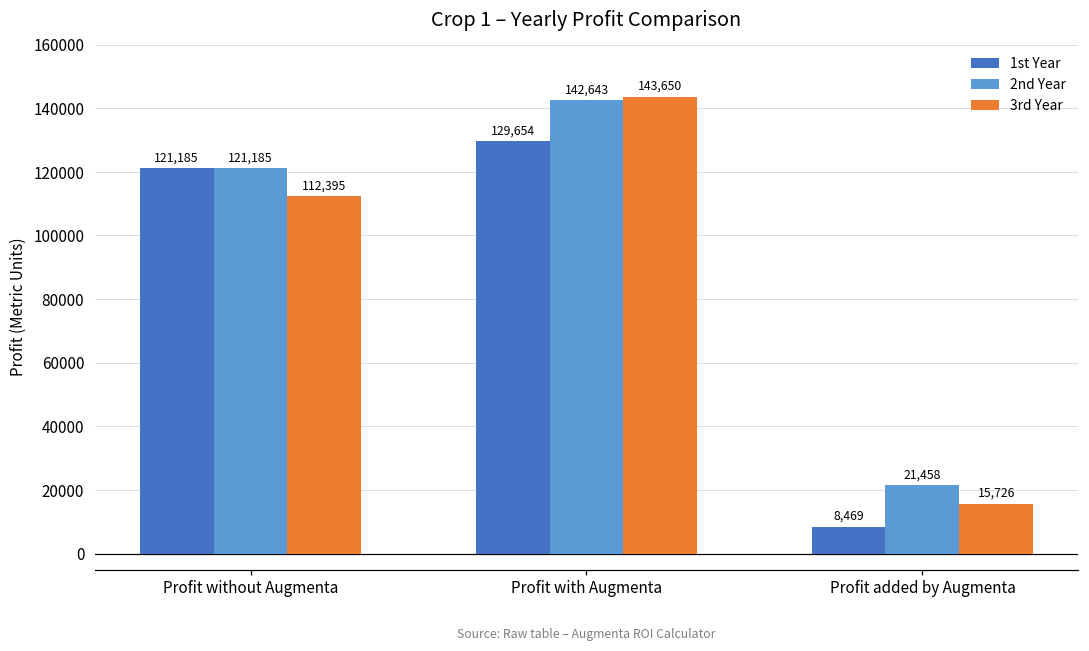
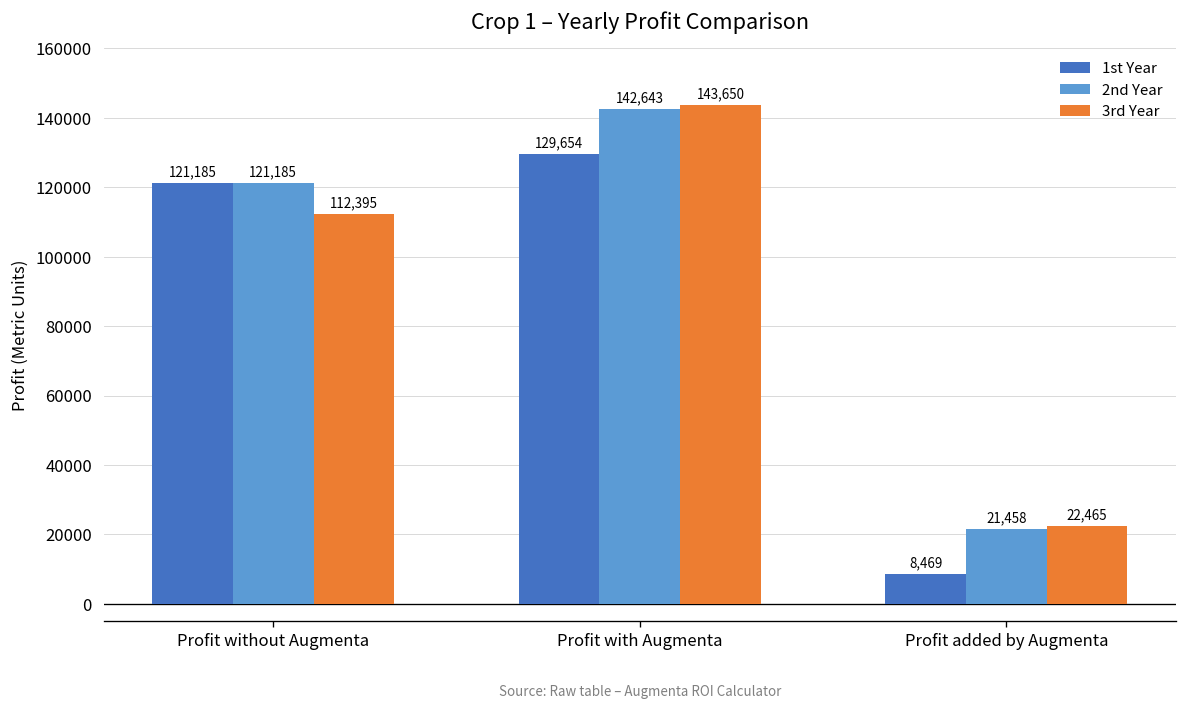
  {
    "3rd Year": {
      "Profit without Augmenta": "112,395",
      "Profit with Augmenta": "143,650",
-     "Profit added by Augmenta": "15,726"
+     "Profit added by Augmenta": "22,465"
    }
  }
